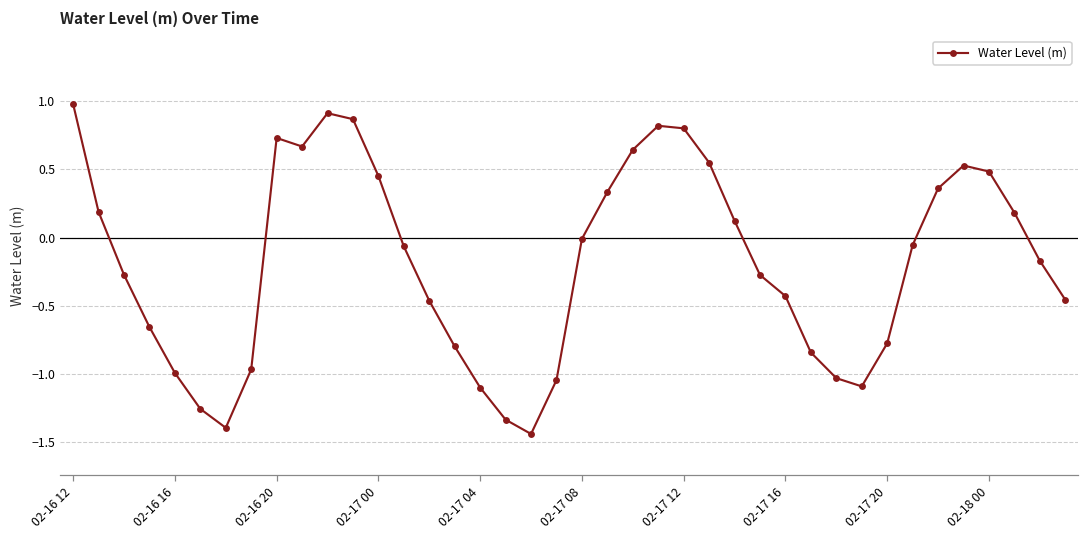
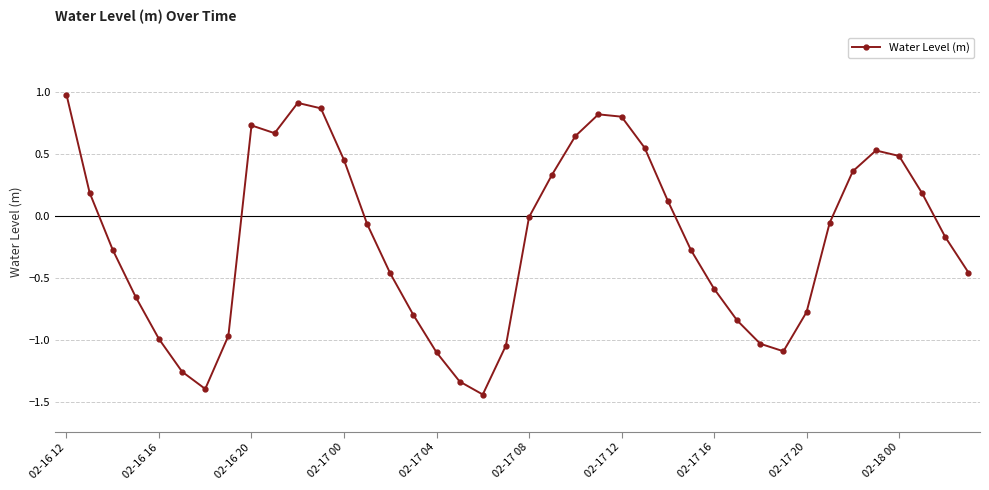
  {
    "02-16 12": 0.98,
    "02-16 16": -0.99,
    "02-16 20": 0.73,
    "02-17 00": 0.45,
    "02-17 04": -1.10,
    "02-17 08": -0.01,
    "02-17 12": 0.80,
-   "02-17 16": -0.43,
+   "02-17 16": -0.59,
    "02-17 20": -0.77,
    "02-18 00": 0.48
  }
